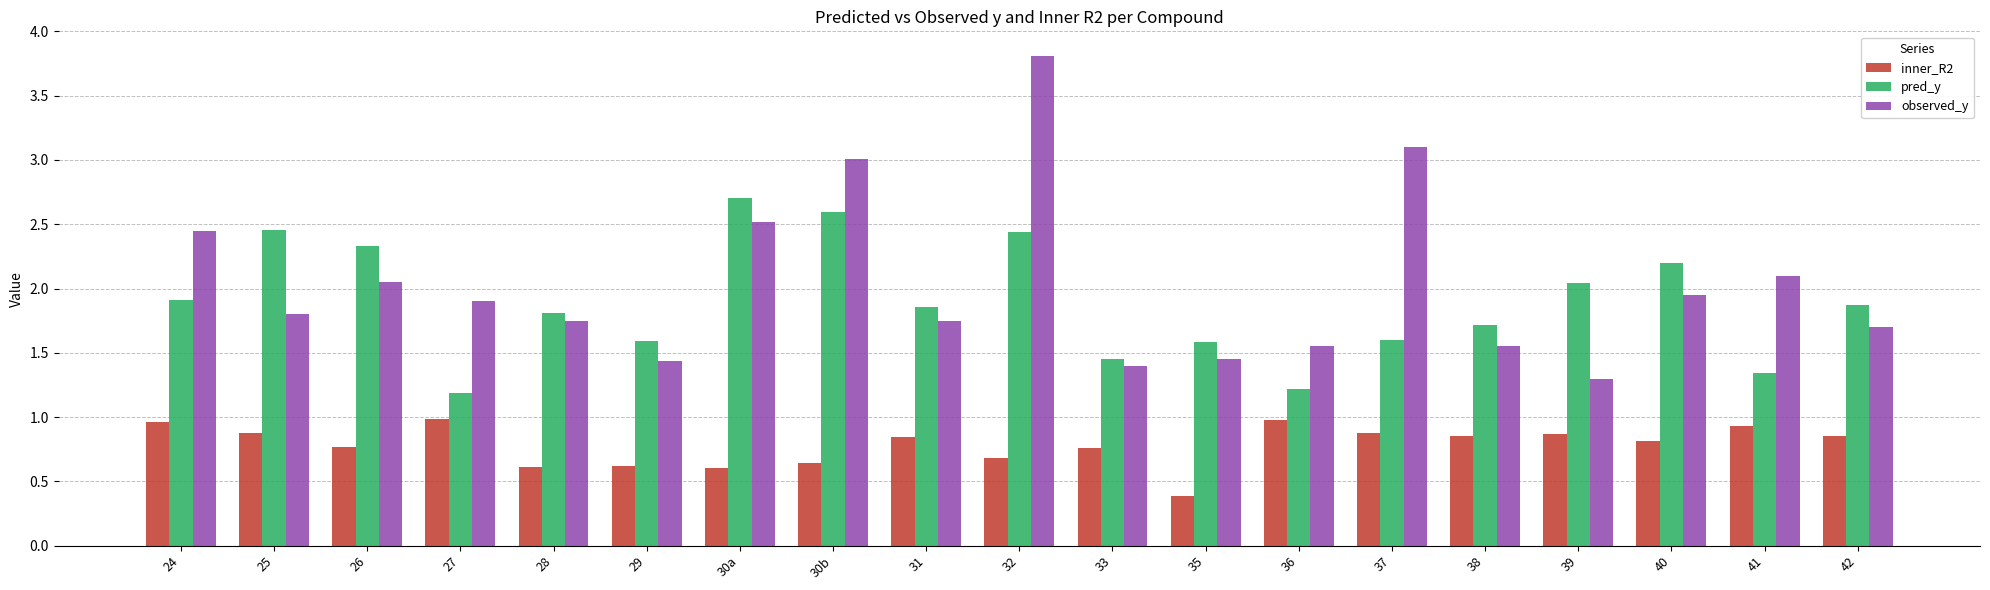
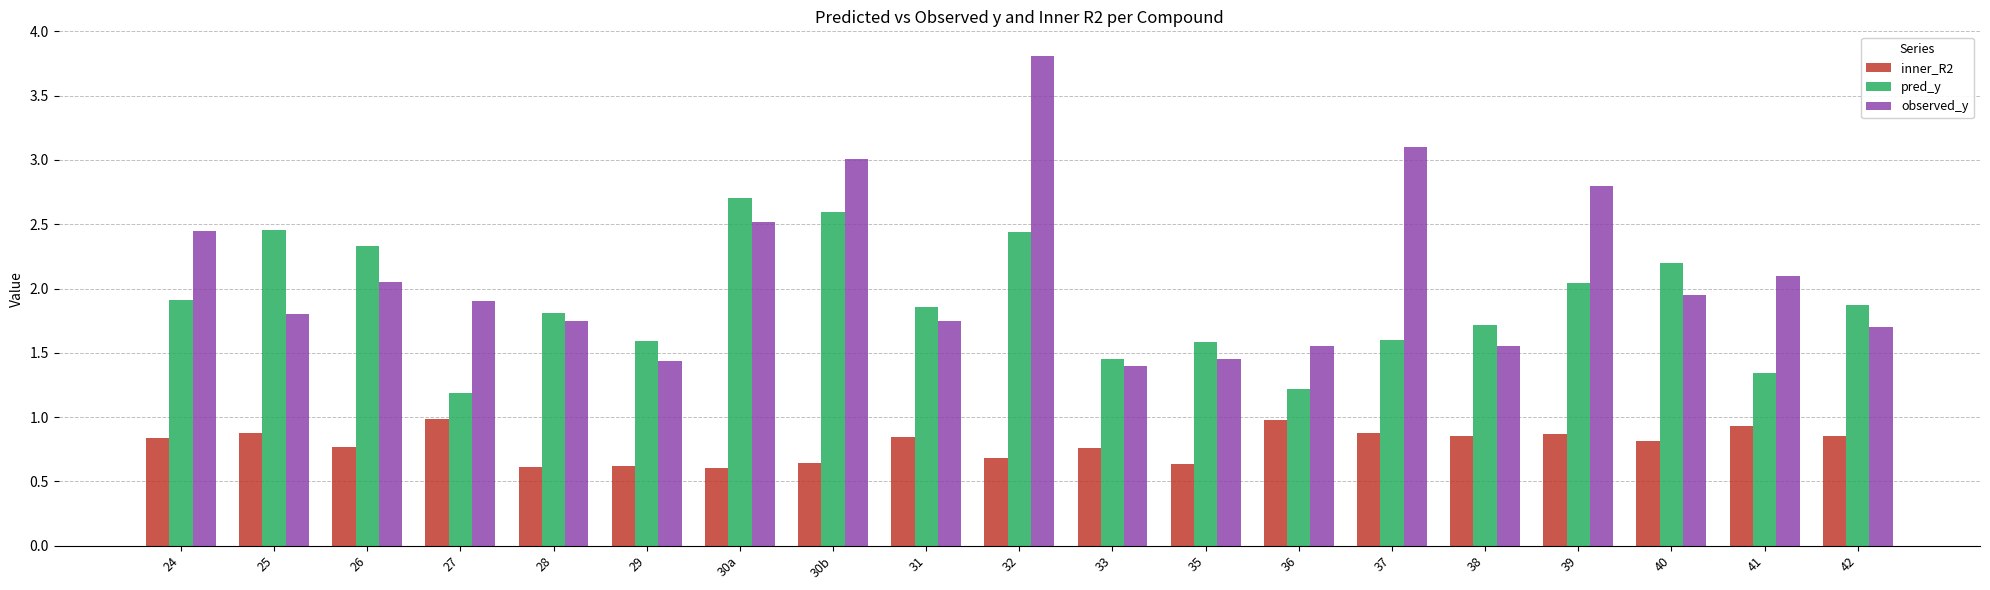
  {
    "inner_R2": {
-     "24": 0.96,
+     "24": 0.84,
      "25": 0.88,
      "26": 0.77,
      "27": 0.99,
      "28": 0.61,
      "29": 0.62,
      "30a": 0.60,
      "30b": 0.64,
      "31": 0.84,
      "32": 0.68,
      "33": 0.76,
-     "35": 0.38,
+     "35": 0.64,
      "36": 0.98,
      "37": 0.88,
      "38": 0.85,
      "39": 0.87,
      "40": 0.82,
      "41": 0.93,
      "42": 0.85
    },
    "pred_y": {
      "24": 1.91,
      "25": 2.46,
      "26": 2.33,
      "27": 1.18,
      "28": 1.81,
      "29": 1.60,
      "30a": 2.71,
      "30b": 2.60,
      "31": 1.85,
      "32": 2.44,
      "33": 1.46,
      "35": 1.59,
      "36": 1.22,
      "37": 1.60,
      "38": 1.72,
      "39": 2.04,
      "40": 2.20,
      "41": 1.34,
      "42": 1.87
    },
    "observed_y": {
      "24": 2.45,
      "25": 1.8,
      "26": 2.05,
      "27": 1.9,
      "28": 1.75,
      "29": 1.44,
      "30a": 2.52,
      "30b": 3.0,
      "31": 1.75,
      "32": 3.8,
      "33": 1.4,
      "35": 1.45,
      "36": 1.55,
      "37": 3.1,
      "38": 1.55,
-     "39": 1.3,
+     "39": 2.8,
      "40": 1.95,
      "41": 2.1,
      "42": 1.7
    }
  }
